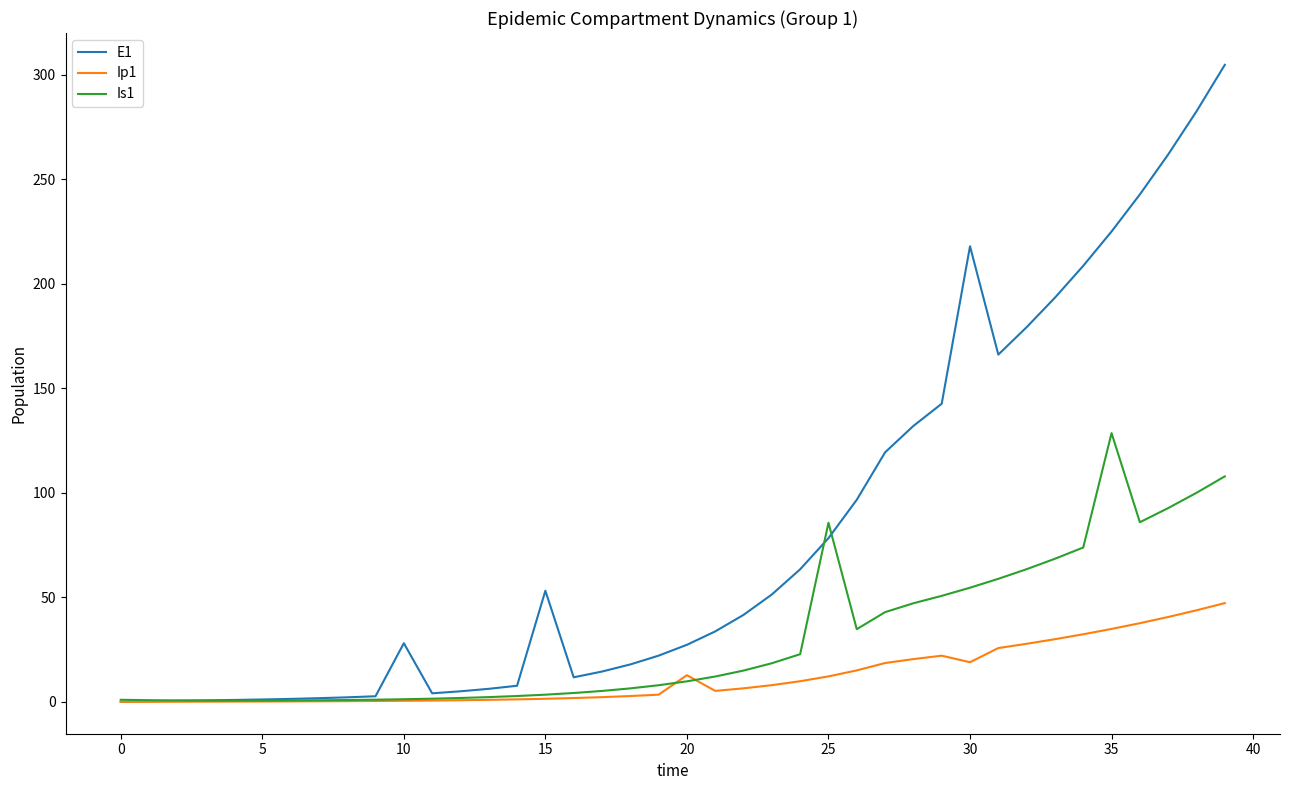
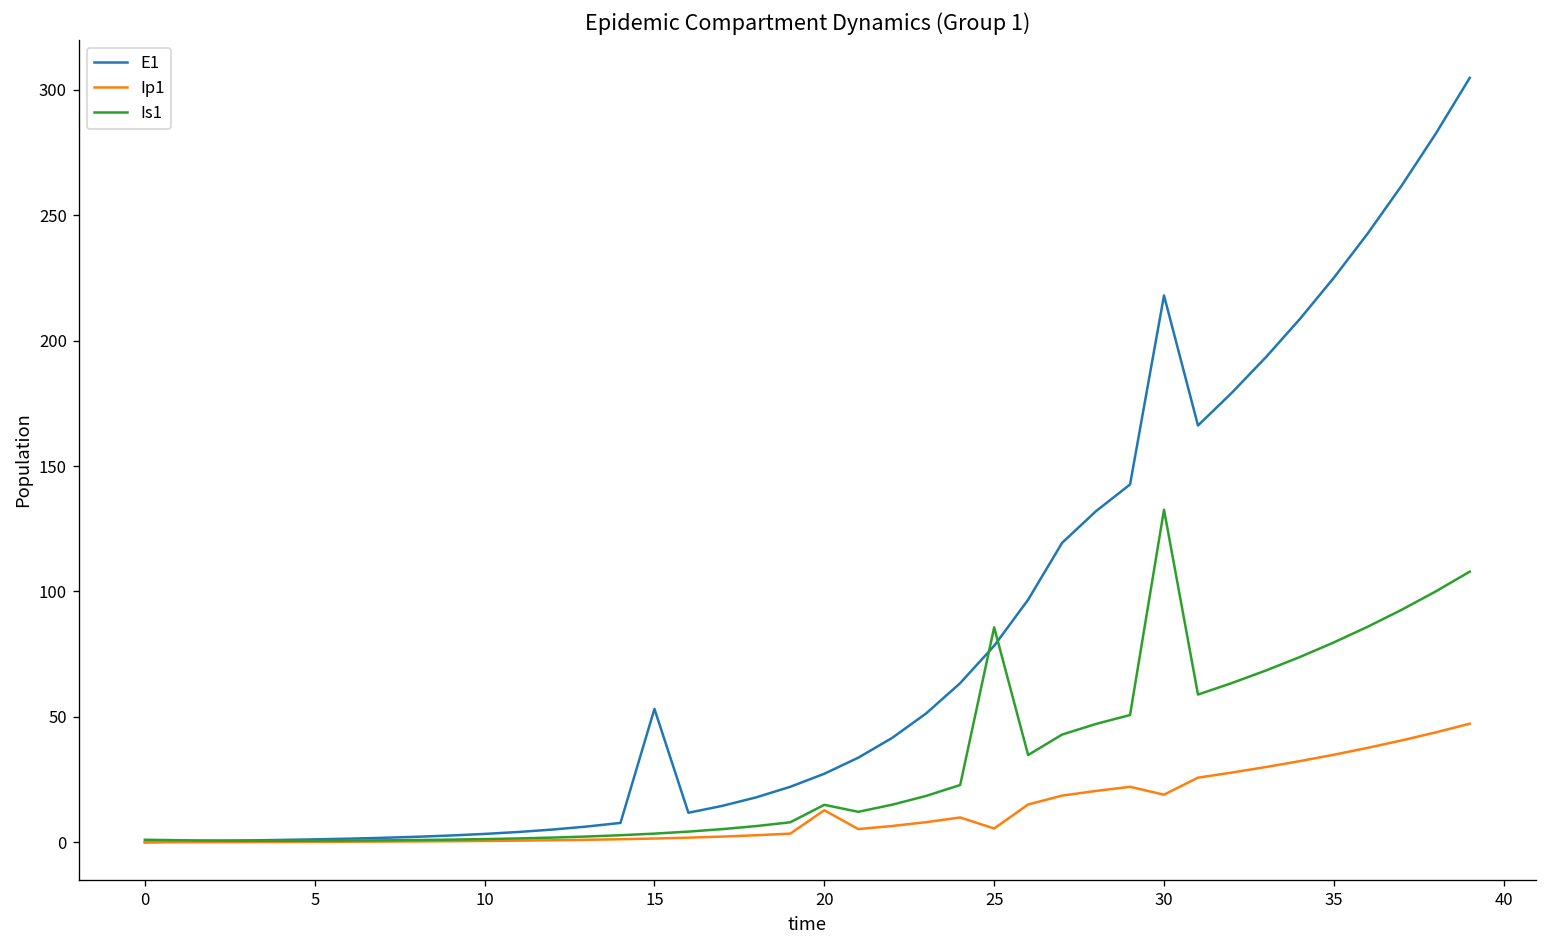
  {
    "E1": {
-     "10": 28,
+     "10": 3,
      "15": 53,
      "20": 27,
      "25": 78,
      "30": 218,
      "35": 225
    },
    "Ip1": {
      "15": 1,
      "20": 13,
-     "25": 12,
+     "25": 5,
      "30": 19,
      "35": 35
    },
    "Is1": {
      "15": 3,
-     "20": 10,
+     "20": 15,
      "25": 86,
-     "30": 55,
-     "35": 129
+     "30": 133,
+     "35": 80
    }
  }
